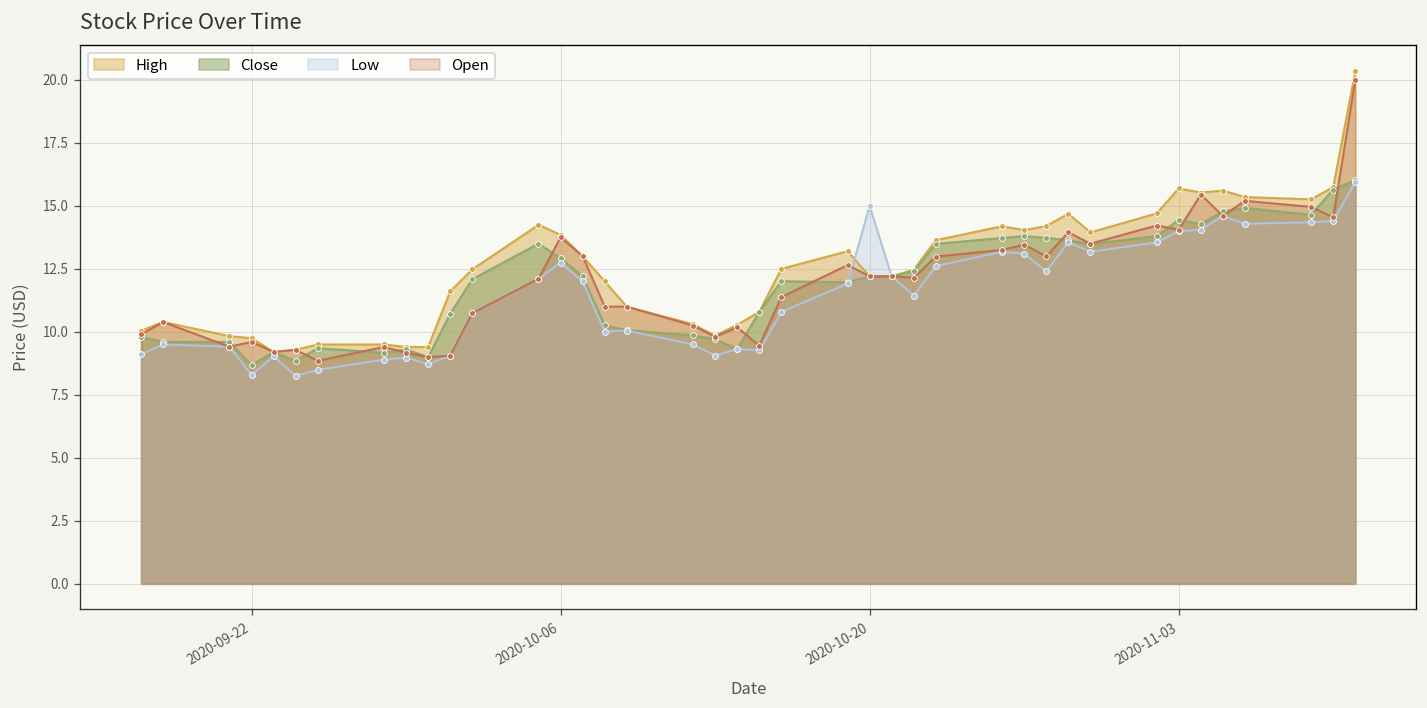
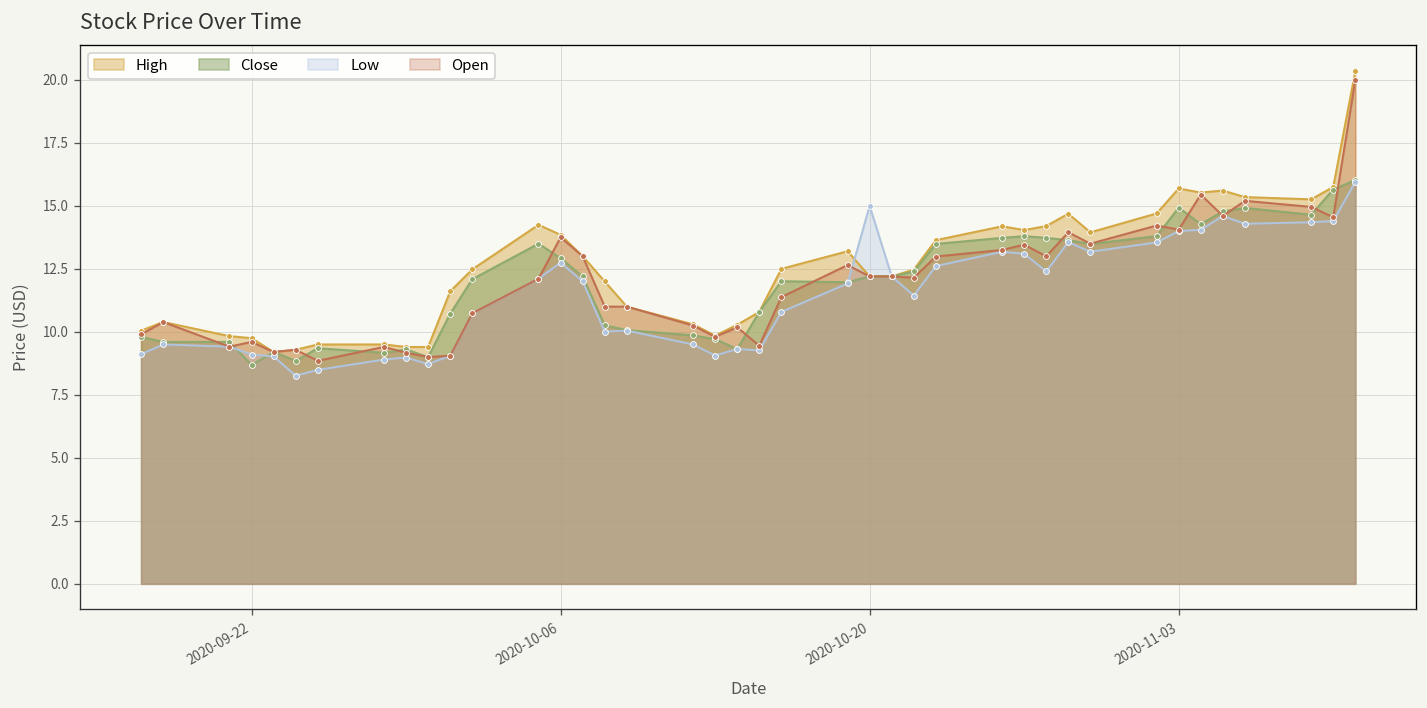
  {
    "Close": {
      "2020-09-22": 8.7,
      "2020-10-06": 12.9,
-     "2020-11-03": 14.5
+     "2020-11-03": 14.9
    },
    "Low": {
-     "2020-09-22": 8.3,
+     "2020-09-22": 9.1,
      "2020-10-06": 12.8,
      "2020-10-20": 15.0
    }
  }
